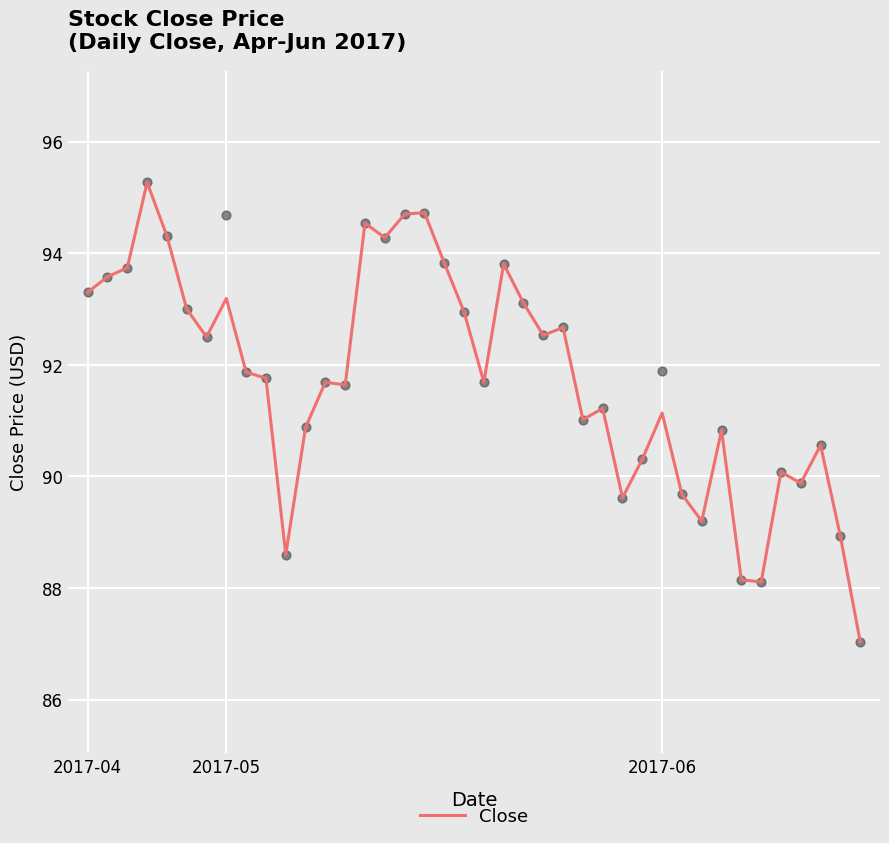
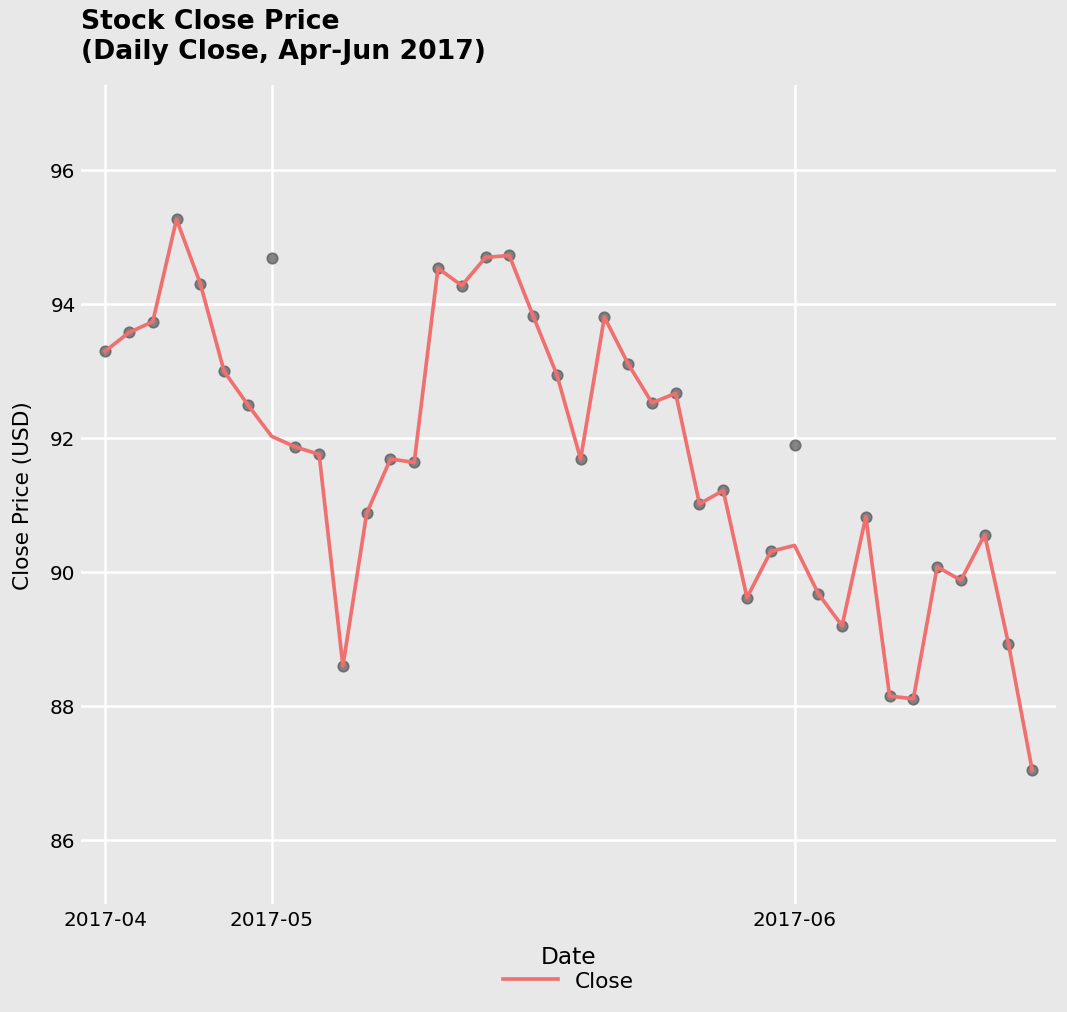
  {
    "Close": {
-     "2017-05": 93.2,
-     "2017-06": 91.1
+     "2017-05": 92.0,
+     "2017-06": 90.4
    }
  }
